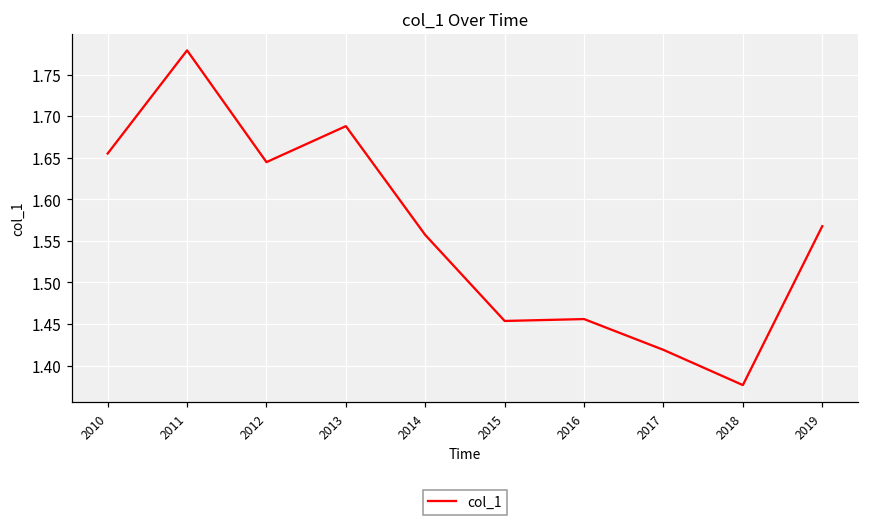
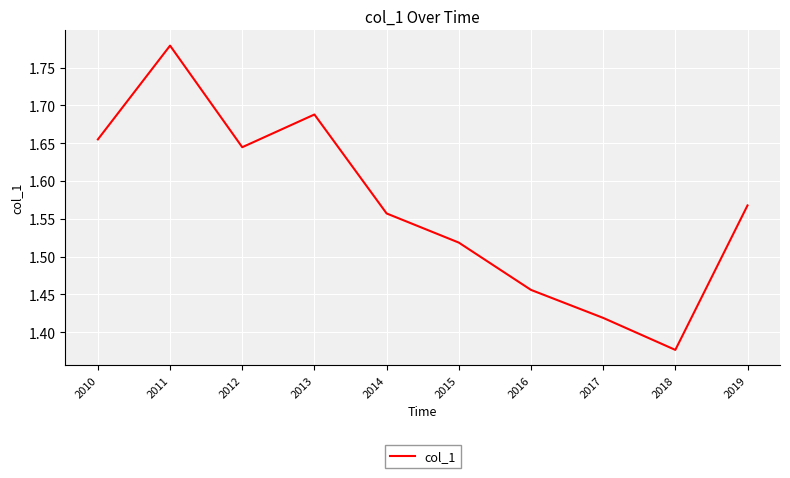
  {
    "2010": 1.66,
    "2011": 1.78,
    "2012": 1.64,
    "2013": 1.69,
    "2014": 1.56,
-   "2015": 1.45,
+   "2015": 1.52,
    "2016": 1.46,
    "2017": 1.42,
    "2018": 1.38,
    "2019": 1.57
  }
